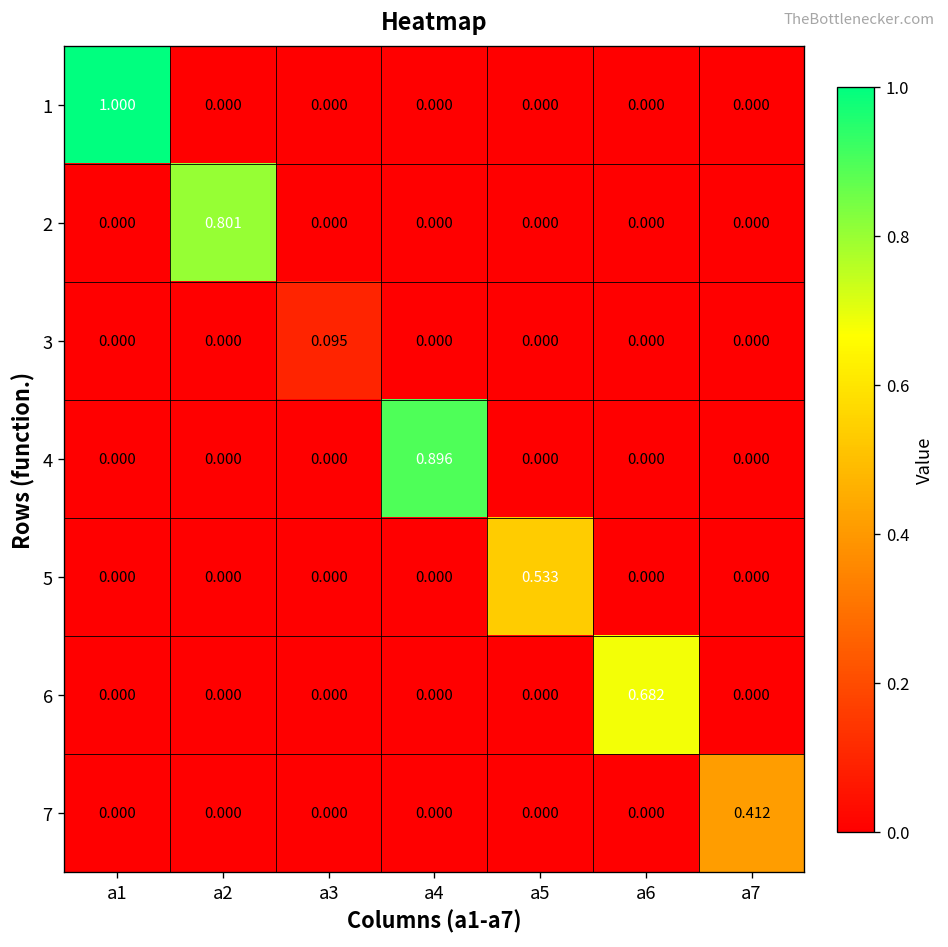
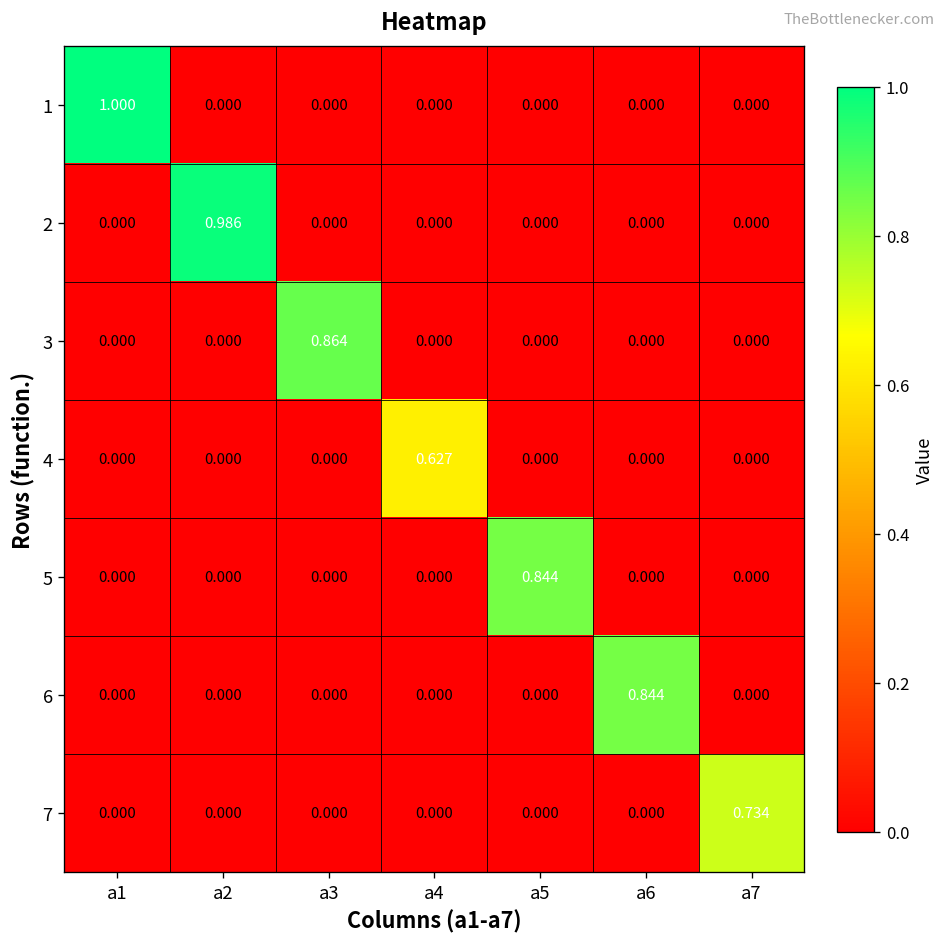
  {
    "1": {
      "a1": 1.000,
      "a2": 0.000,
      "a3": 0.000,
      "a4": 0.000,
      "a5": 0.000,
      "a6": 0.000,
      "a7": 0.000
    },
    "2": {
      "a1": 0.000,
-     "a2": 0.801,
+     "a2": 0.986,
      "a3": 0.000,
      "a4": 0.000,
      "a5": 0.000,
      "a6": 0.000,
      "a7": 0.000
    },
    "3": {
      "a1": 0.000,
      "a2": 0.000,
-     "a3": 0.095,
+     "a3": 0.864,
      "a4": 0.000,
      "a5": 0.000,
      "a6": 0.000,
      "a7": 0.000
    },
    "4": {
      "a1": 0.000,
      "a2": 0.000,
      "a3": 0.000,
-     "a4": 0.896,
+     "a4": 0.627,
      "a5": 0.000,
      "a6": 0.000,
      "a7": 0.000
    },
    "5": {
      "a1": 0.000,
      "a2": 0.000,
      "a3": 0.000,
      "a4": 0.000,
-     "a5": 0.533,
+     "a5": 0.844,
      "a6": 0.000,
      "a7": 0.000
    },
    "6": {
      "a1": 0.000,
      "a2": 0.000,
      "a3": 0.000,
      "a4": 0.000,
      "a5": 0.000,
-     "a6": 0.682,
+     "a6": 0.844,
      "a7": 0.000
    },
    "7": {
      "a1": 0.000,
      "a2": 0.000,
      "a3": 0.000,
      "a4": 0.000,
      "a5": 0.000,
      "a6": 0.000,
-     "a7": 0.412
+     "a7": 0.734
    }
  }
